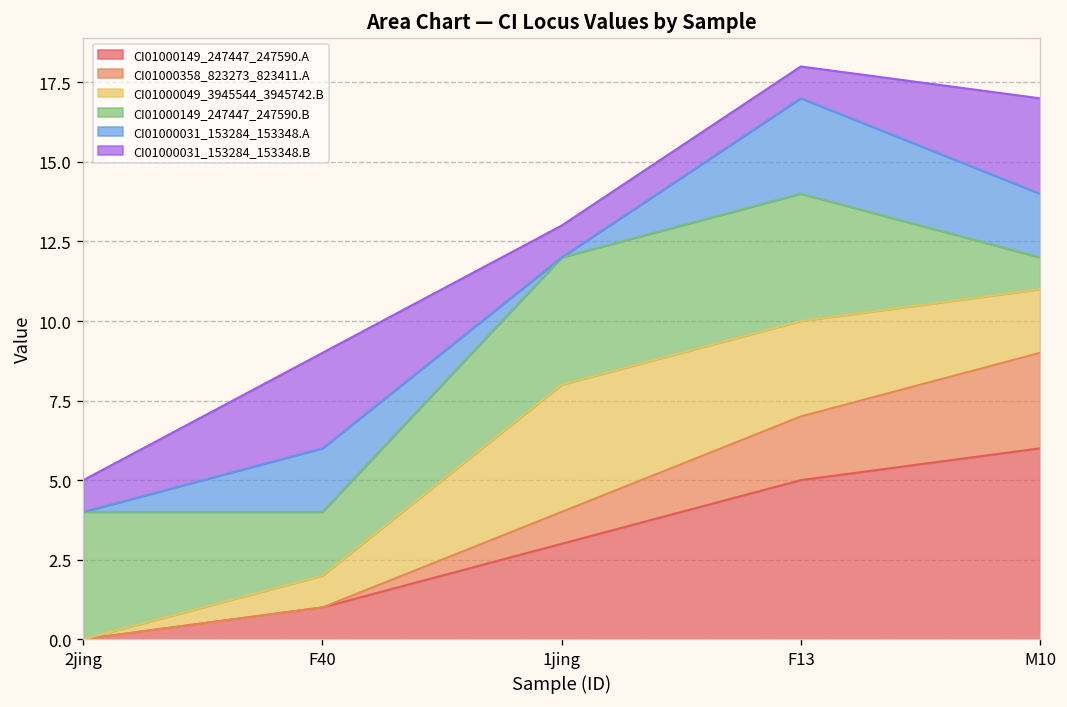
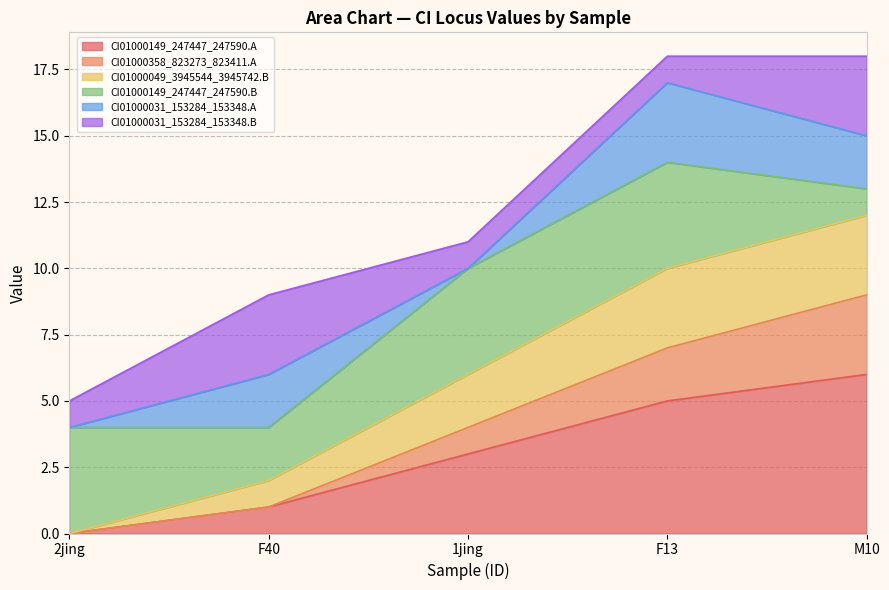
  {
    "CI01000049_3945544_3945742.B": {
      "F40": 1,
-     "1jing": 4,
+     "1jing": 2,
      "F13": 3,
-     "M10": 2
+     "M10": 3
    },
    "CI01000149_247447_247590.B": {
      "F40": 2,
      "F13": 4,
      "M10": 1
    },
    "CI01000031_153284_153348.A": {
      "F40": 2,
      "F13": 3,
      "M10": 2
    },
    "CI01000031_153284_153348.B": {
      "2jing": 1,
      "F40": 3,
      "1jing": 1,
      "F13": 1,
      "M10": 3
    }
  }
